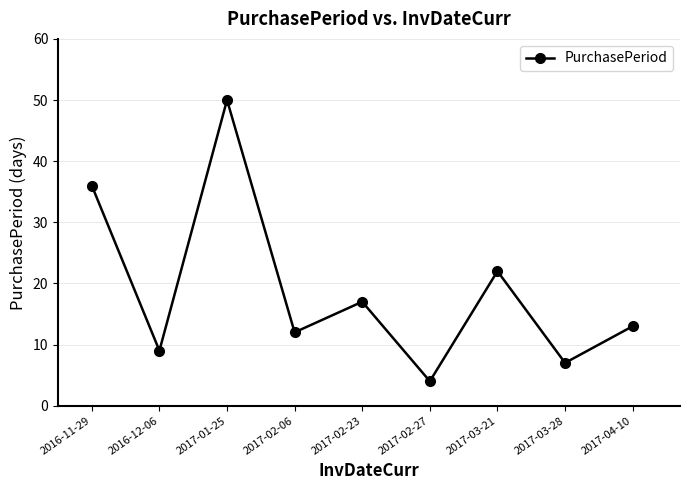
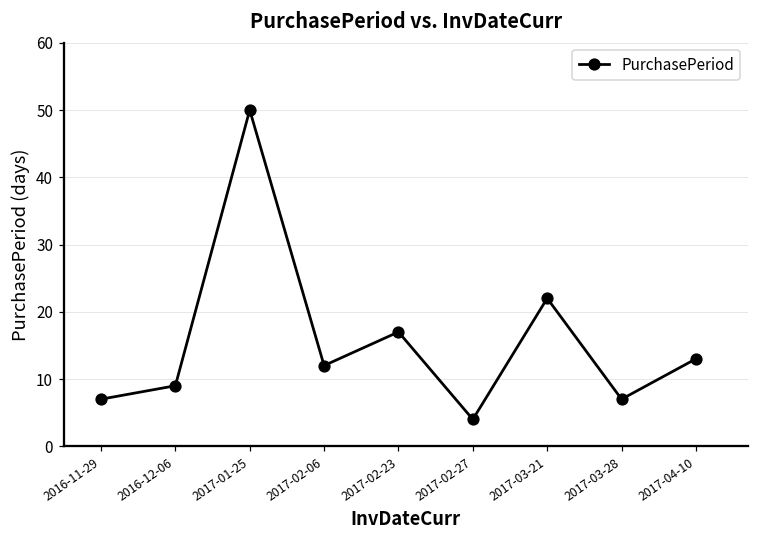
  {
-   "2016-11-29": 36,
+   "2016-11-29": 7,
    "2016-12-06": 9,
    "2017-01-25": 50,
    "2017-02-06": 12,
    "2017-02-23": 17,
    "2017-02-27": 4,
    "2017-03-21": 22,
    "2017-03-28": 7,
    "2017-04-10": 13
  }
